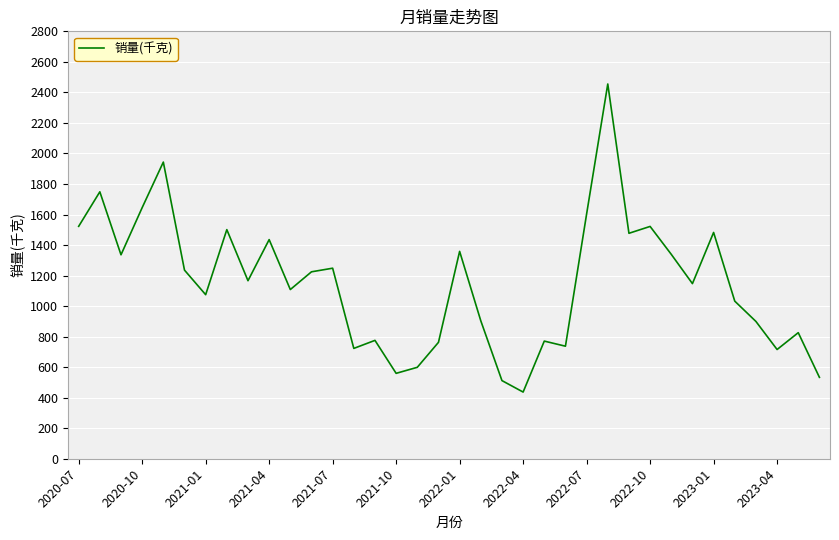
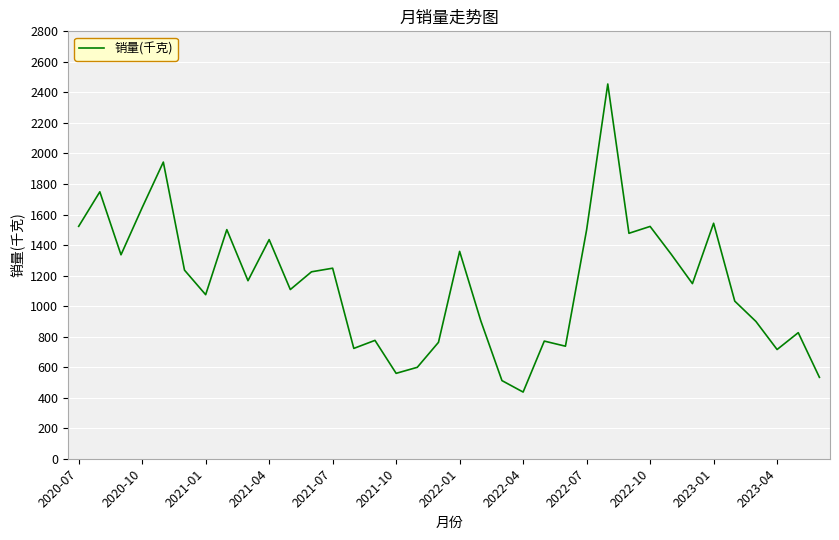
  {
    "2020-07": 1520,
    "2020-10": 1640,
    "2021-01": 1070,
    "2021-04": 1440,
    "2021-07": 1250,
    "2021-10": 560,
    "2022-01": 1360,
    "2022-04": 440,
-   "2022-07": 1600,
+   "2022-07": 1500,
    "2022-10": 1520,
-   "2023-01": 1480,
+   "2023-01": 1540,
    "2023-04": 720
  }
